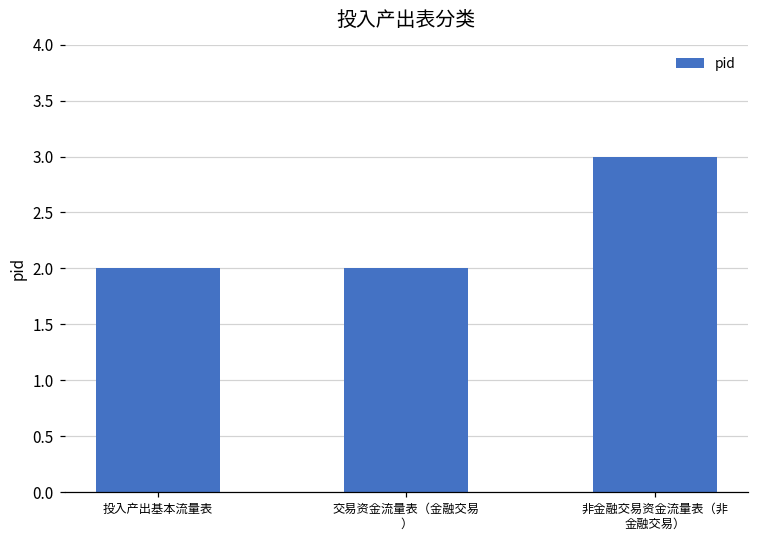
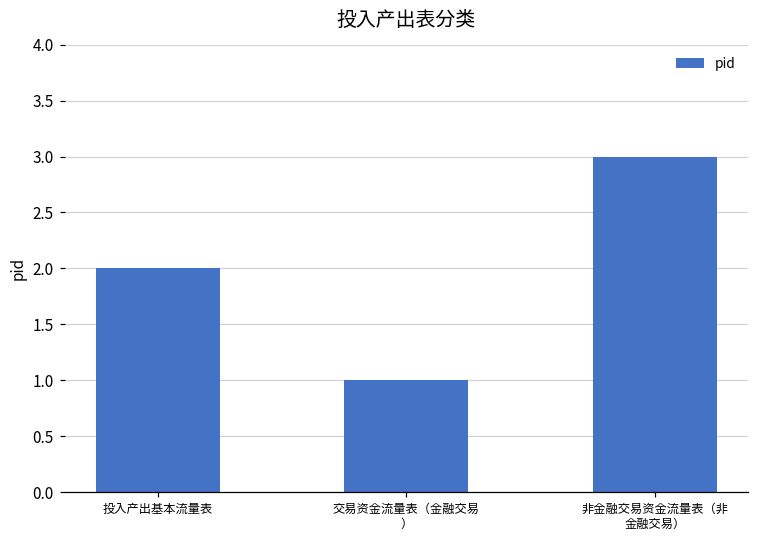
  {
    "投入产出基本流量表": 2,
-   "交易资金流量表（金融交易 ）": 2,
+   "交易资金流量表（金融交易 ）": 1,
    "非金融交易资金流量表（非 金融交易）": 3
  }
